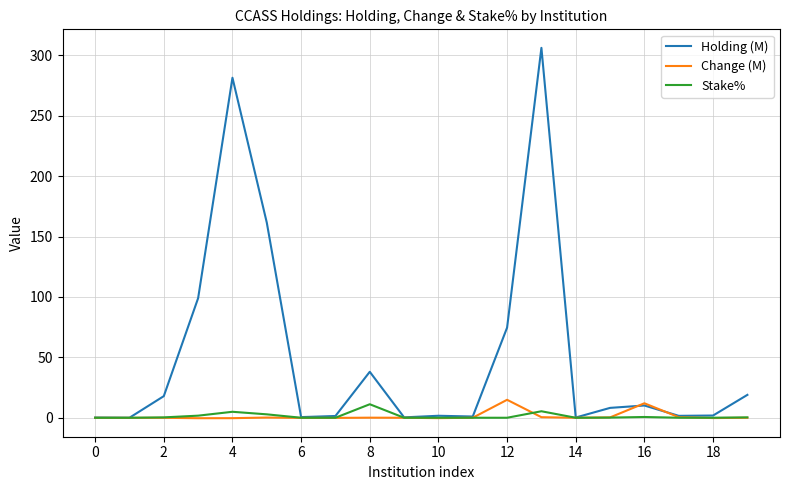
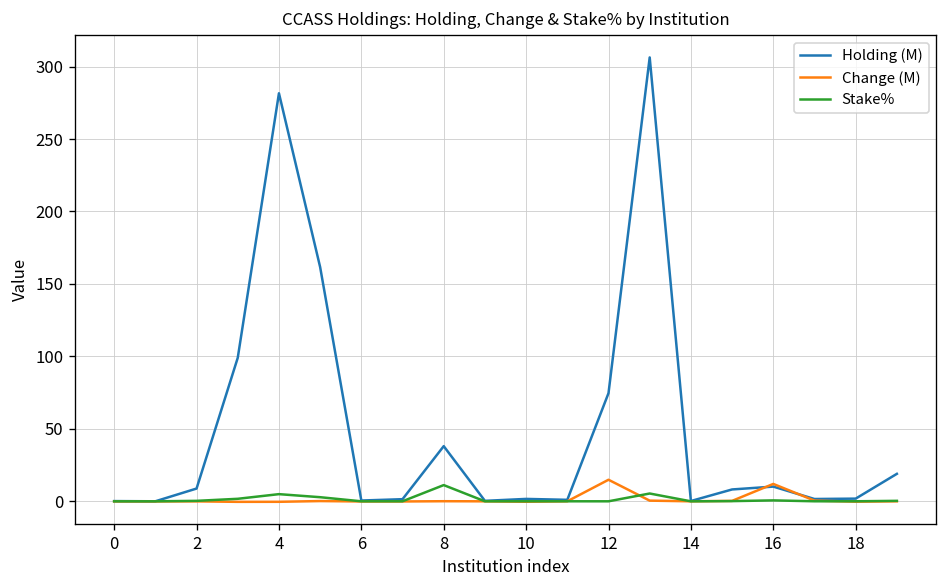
  {
    "Holding (M)": {
-     "2": 18,
+     "2": 9,
      "4": 282,
      "8": 38,
      "12": 75
    },
    "Change (M)": {
      "4": 0,
      "8": 0,
      "12": 15
    },
    "Stake%": {
      "4": 5,
      "8": 11,
      "12": 0,
      "16": 1
    }
  }
